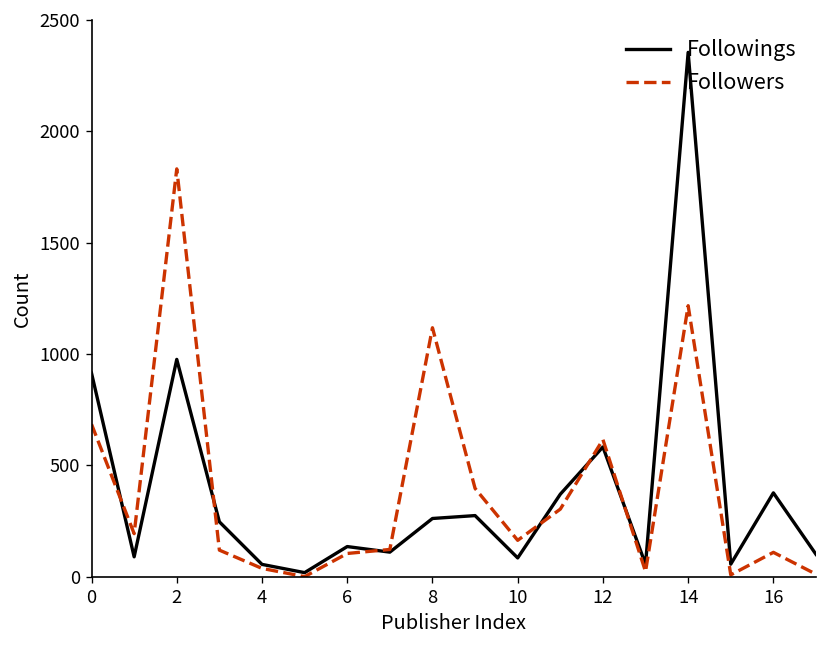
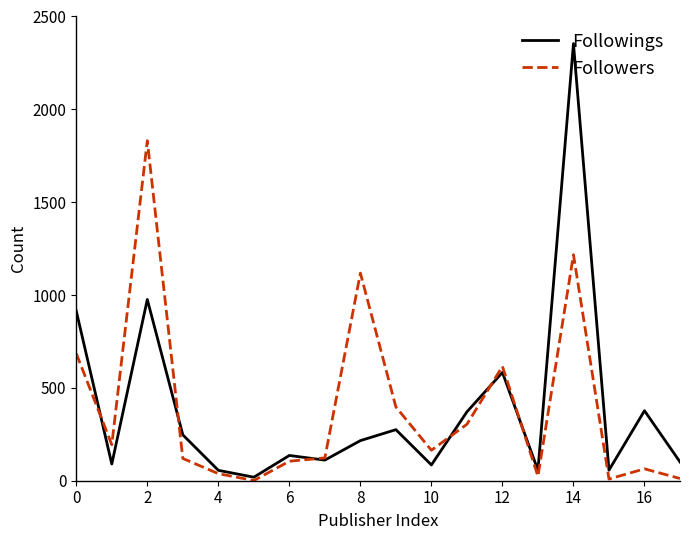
  {
    "Followings": {
      "0": 910,
      "2": 980,
      "4": 60,
      "6": 140,
-     "8": 260,
+     "8": 220,
      "10": 90,
      "12": 580,
      "14": 2350,
      "16": 380
    },
    "Followers": {
      "0": 690,
      "2": 1830,
      "4": 40,
      "6": 110,
      "8": 1120,
      "10": 160,
      "12": 620,
      "14": 1220,
-     "16": 110
+     "16": 60
    }
  }
